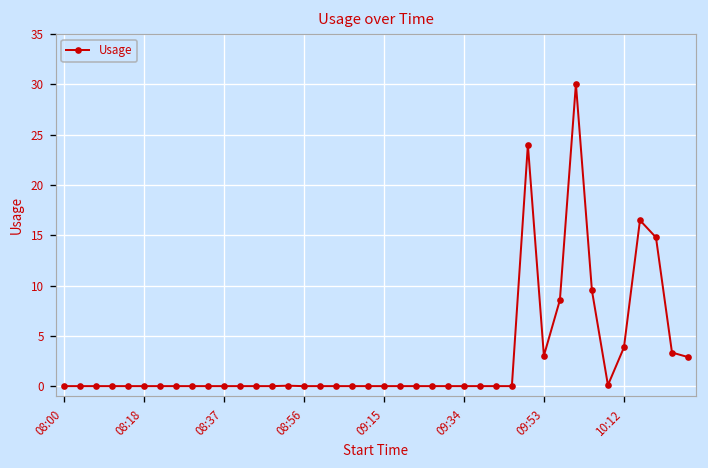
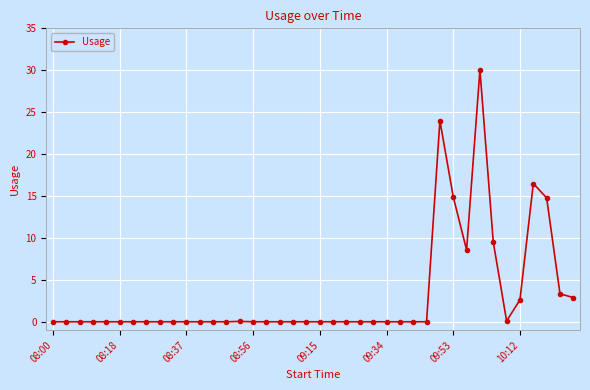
  {
    "08:00": 0,
    "08:18": 0,
    "08:37": 0,
    "08:56": 0,
    "09:15": 0,
    "09:34": 0,
-   "09:53": 3,
-   "10:12": 4
+   "09:53": 15,
+   "10:12": 3
  }
